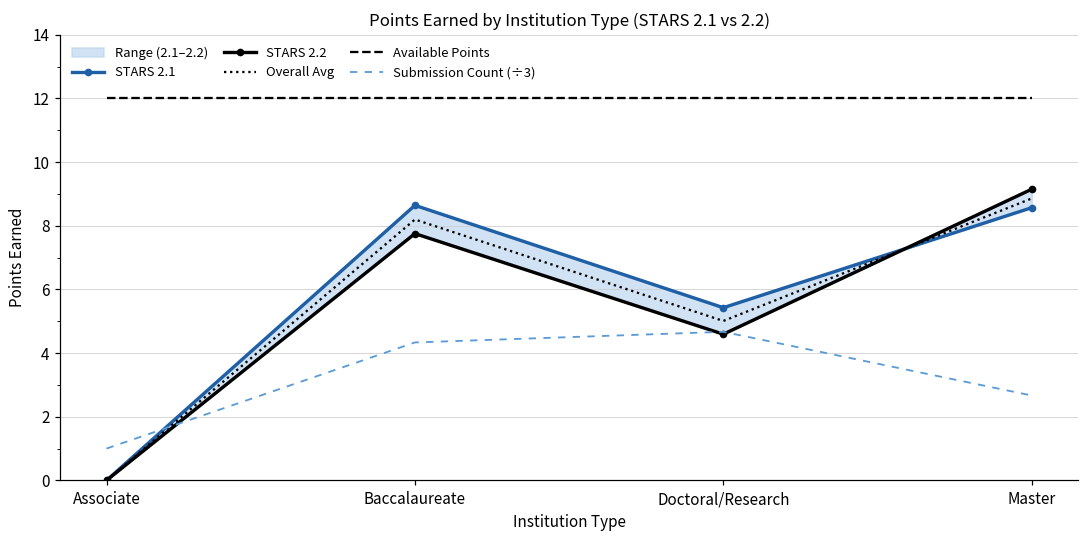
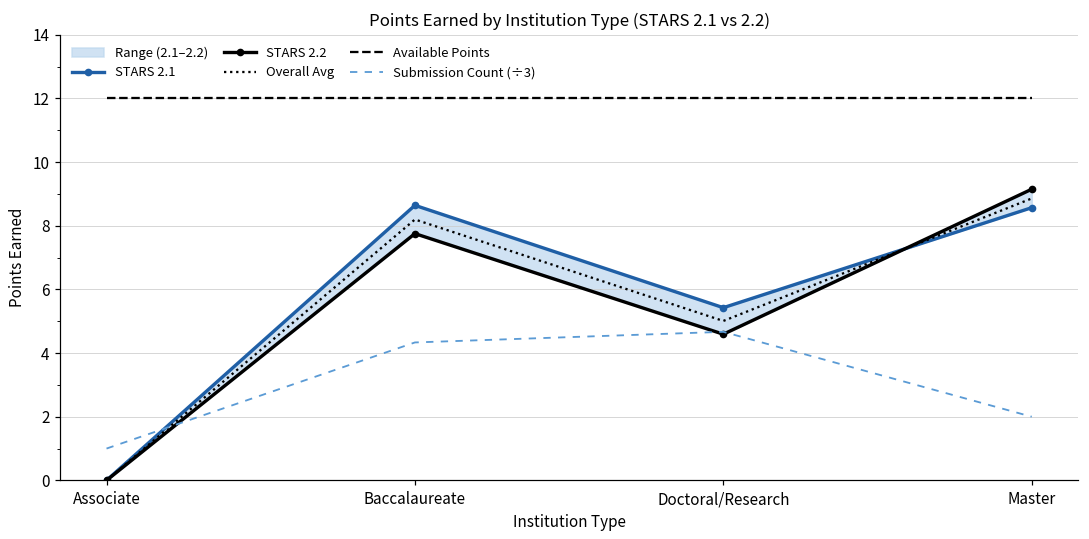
  {
    "STARS 2.1": {
      "Master": 8.6
    },
    "Submission Count (÷3)": {
      "Associate": 1.0,
      "Baccalaureate": 4.3,
-     "Master": 2.7
+     "Master": 2.0
    }
  }
